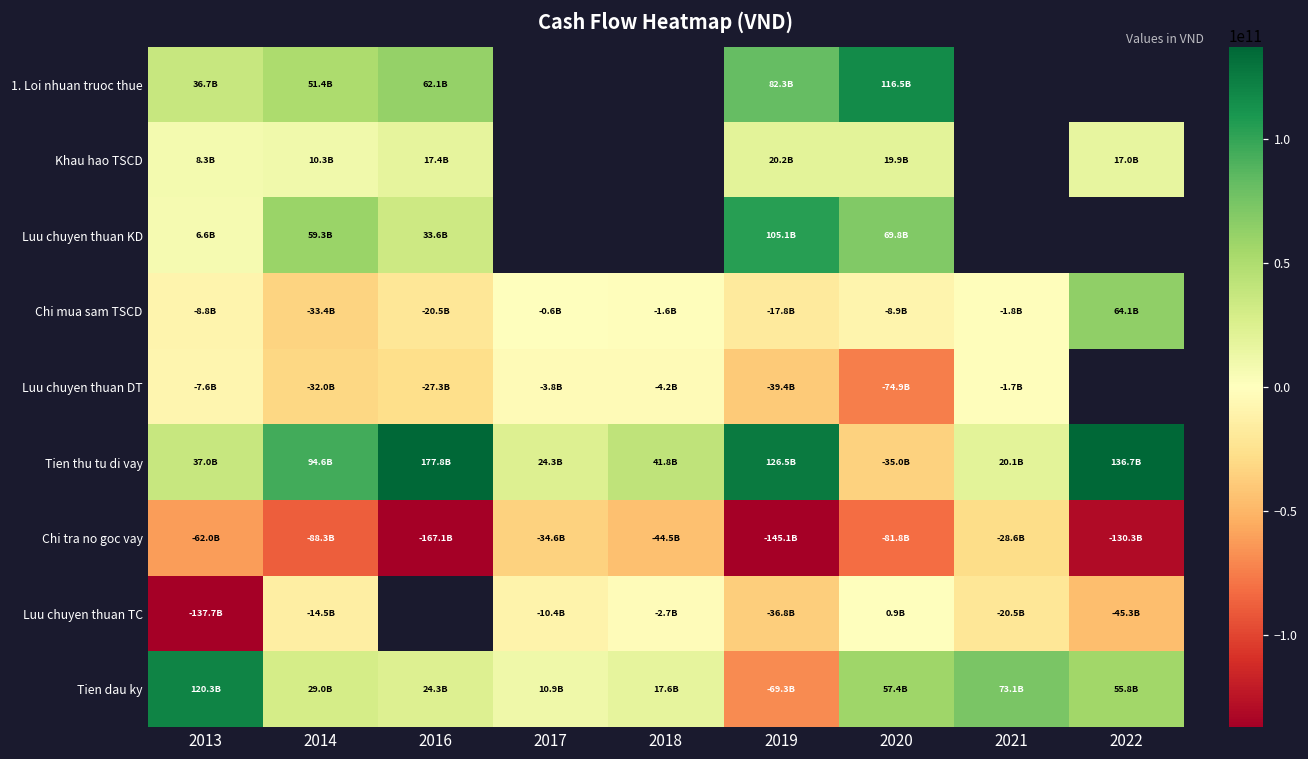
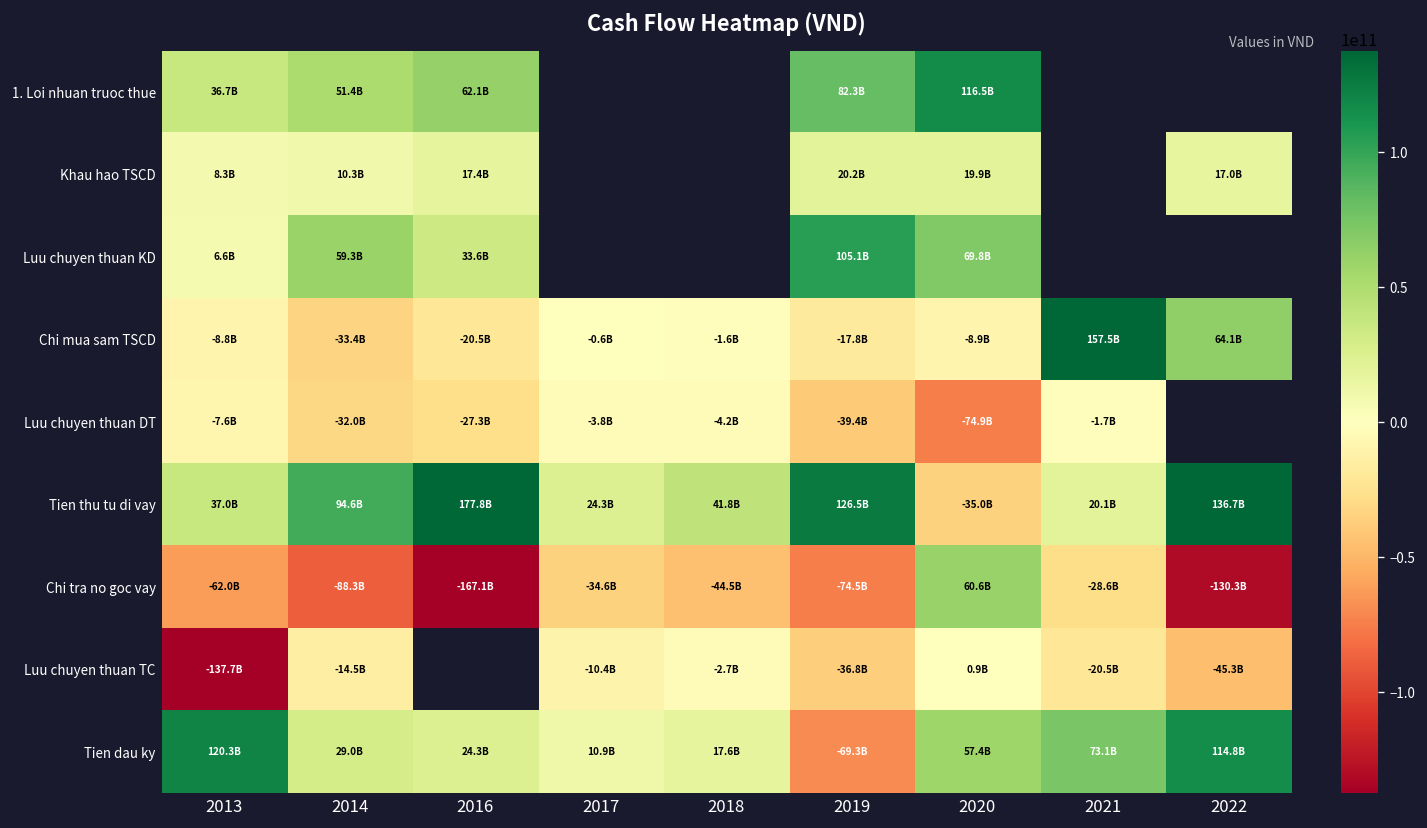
  {
    "1. Loi nhuan truoc thue": {
      "2013": "36.7B",
      "2014": "51.4B",
      "2016": "62.1B",
      "2019": "82.3B",
      "2020": "116.5B"
    },
    "Khau hao TSCD": {
      "2013": "8.3B",
      "2014": "10.3B",
      "2016": "17.4B",
      "2019": "20.2B",
      "2020": "19.9B",
      "2022": "17.0B"
    },
    "Luu chuyen thuan KD": {
      "2013": "6.6B",
      "2014": "59.3B",
      "2016": "33.6B",
      "2019": "105.1B",
      "2020": "69.8B"
    },
    "Chi mua sam TSCD": {
      "2013": "-8.8B",
      "2014": "-33.4B",
      "2016": "-20.5B",
      "2017": "-0.6B",
      "2018": "-1.6B",
      "2019": "-17.8B",
      "2020": "-8.9B",
-     "2021": "-1.8B",
+     "2021": "157.5B",
      "2022": "64.1B"
    },
    "Luu chuyen thuan DT": {
      "2013": "-7.6B",
      "2014": "-32.0B",
      "2016": "-27.3B",
      "2017": "-3.8B",
      "2018": "-4.2B",
      "2019": "-39.4B",
      "2020": "-74.9B",
      "2021": "-1.7B"
    },
    "Tien thu tu di vay": {
      "2013": "37.0B",
      "2014": "94.6B",
      "2016": "177.8B",
      "2017": "24.3B",
      "2018": "41.8B",
      "2019": "126.5B",
      "2020": "-35.0B",
      "2021": "20.1B",
      "2022": "136.7B"
    },
    "Chi tra no goc vay": {
      "2013": "-62.0B",
      "2014": "-88.3B",
      "2016": "-167.1B",
      "2017": "-34.6B",
      "2018": "-44.5B",
-     "2019": "-145.1B",
-     "2020": "-81.8B",
+     "2019": "-74.5B",
+     "2020": "60.6B",
      "2021": "-28.6B",
      "2022": "-130.3B"
    },
    "Luu chuyen thuan TC": {
      "2013": "-137.7B",
      "2014": "-14.5B",
      "2017": "-10.4B",
      "2018": "-2.7B",
      "2019": "-36.8B",
      "2020": "0.9B",
      "2021": "-20.5B",
      "2022": "-45.3B"
    },
    "Tien dau ky": {
      "2013": "120.3B",
      "2014": "29.0B",
      "2016": "24.3B",
      "2017": "10.9B",
      "2018": "17.6B",
      "2019": "-69.3B",
      "2020": "57.4B",
      "2021": "73.1B",
-     "2022": "55.8B"
+     "2022": "114.8B"
    }
  }
